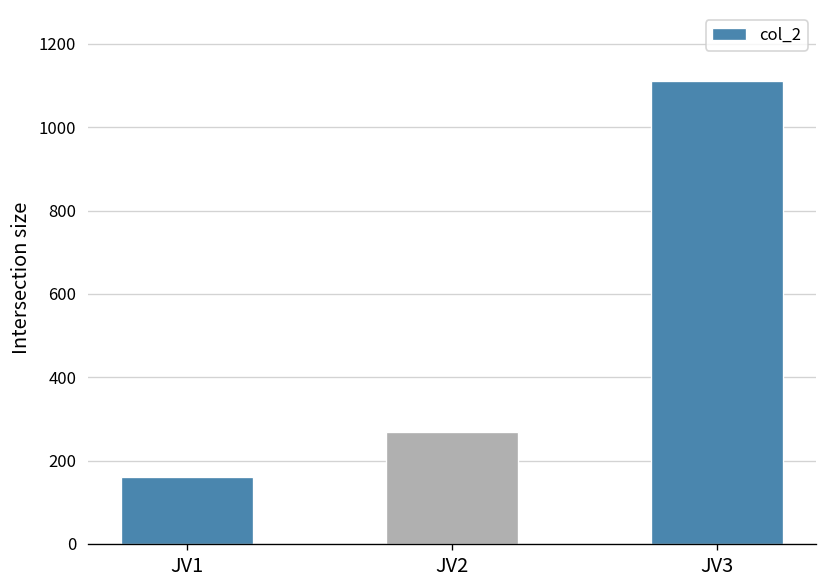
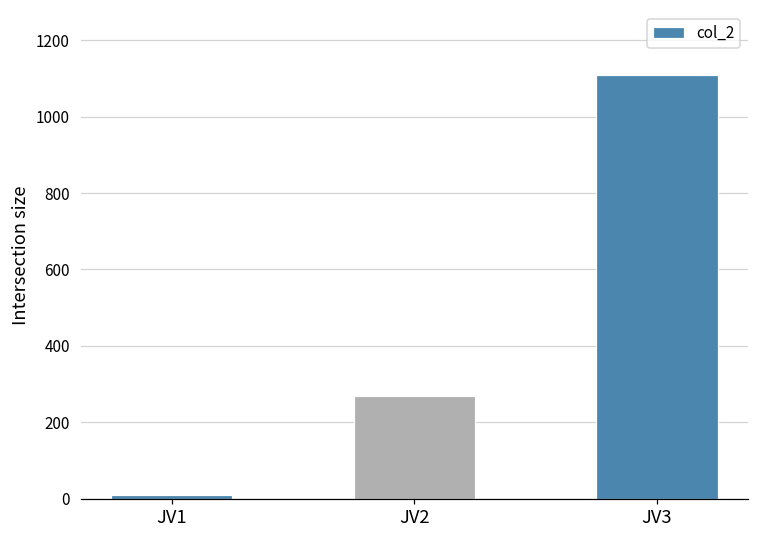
  {
-   "JV1": 160,
+   "JV1": 10,
    "JV2": 270,
    "JV3": 1110
  }
